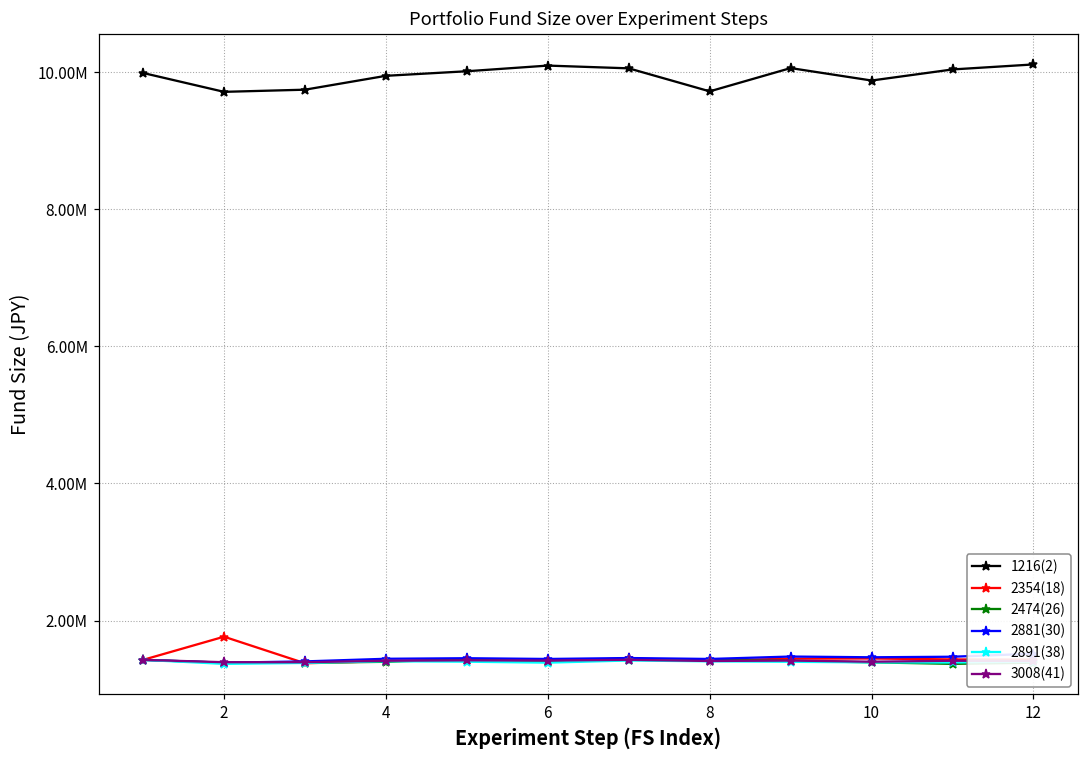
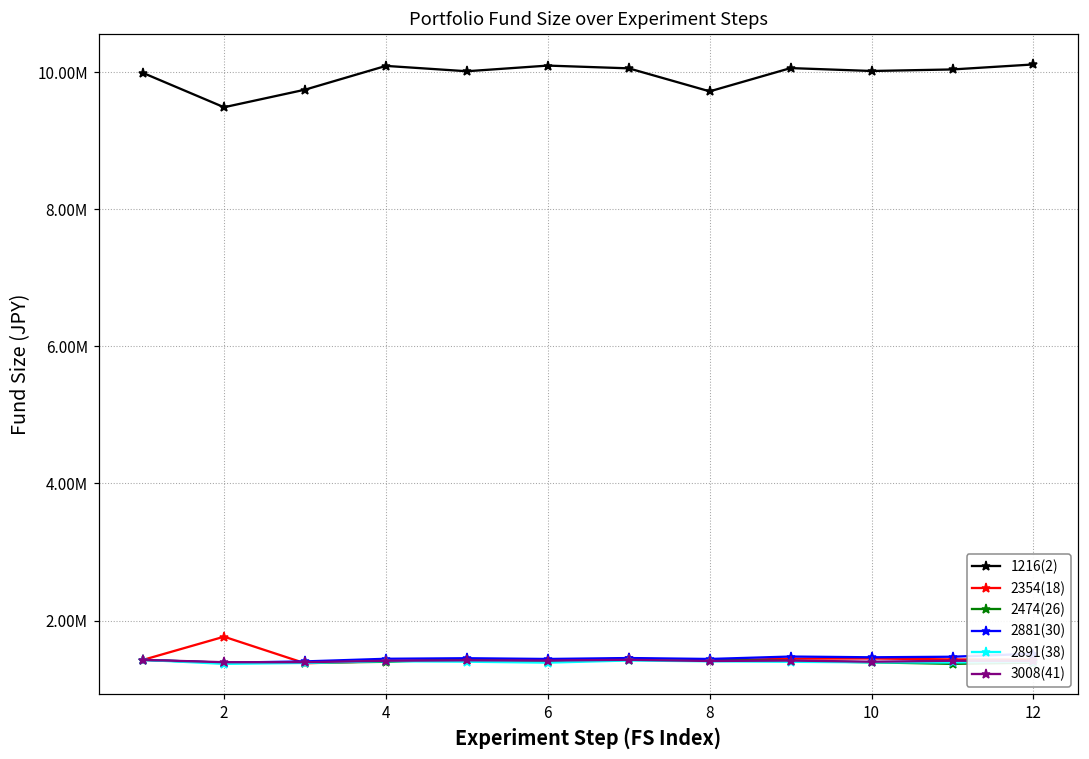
  {
    "1216(2)": {
-     "2": 9700000,
-     "4": 9900000,
+     "2": 9500000,
+     "4": 10100000,
      "6": 10100000,
      "8": 9700000,
-     "10": 9900000,
+     "10": 10000000,
      "12": 10100000
    },
    "2354(18)": {
      "2": 1800000
    }
  }
